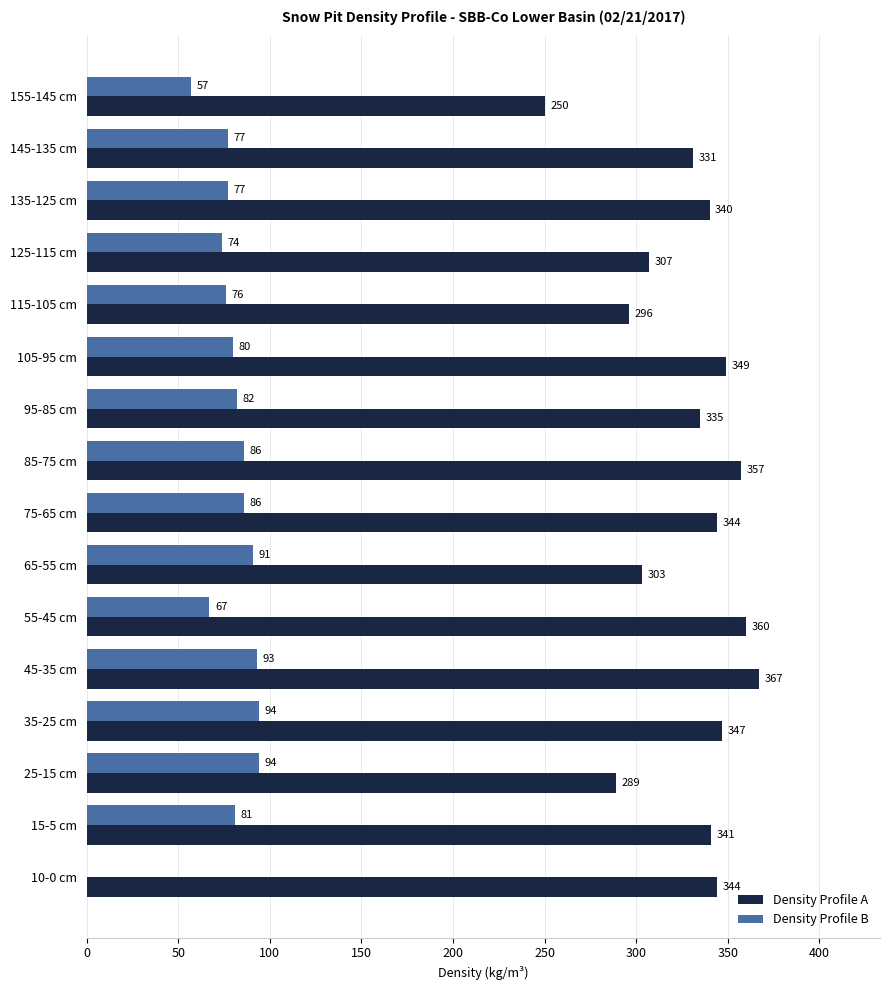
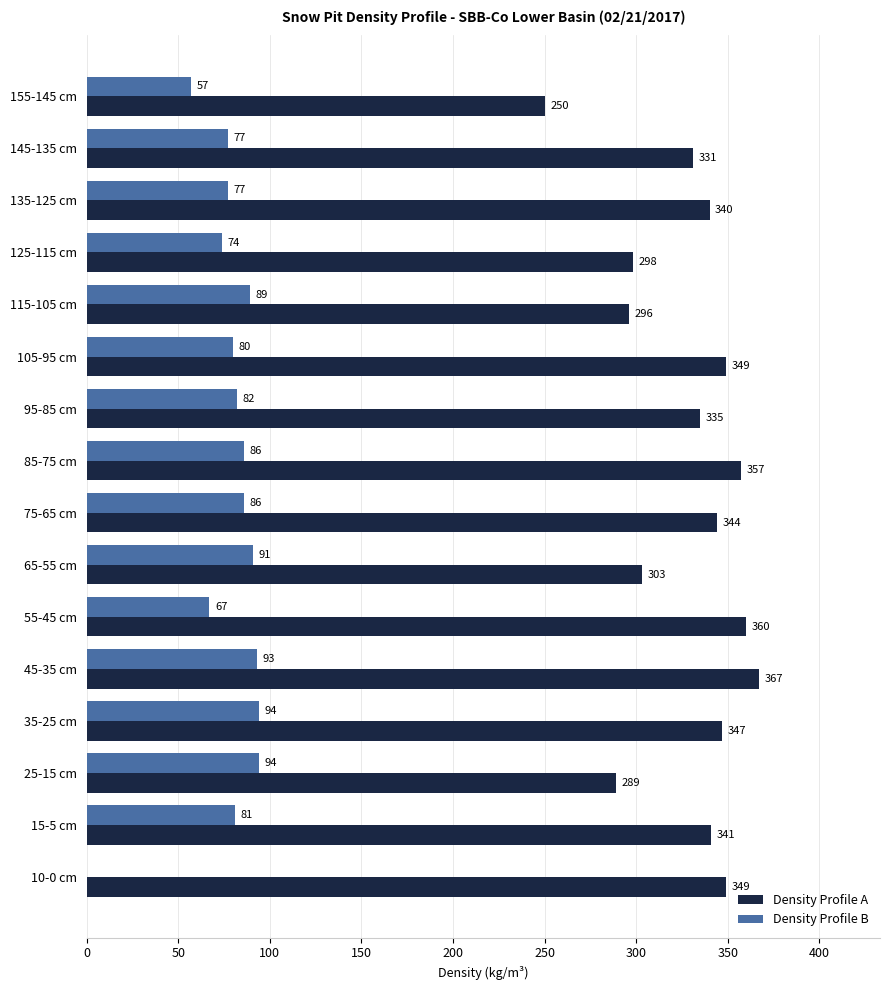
  {
    "Density Profile A": {
      "155-145 cm": 250,
      "145-135 cm": 331,
      "135-125 cm": 340,
-     "125-115 cm": 307,
+     "125-115 cm": 298,
      "115-105 cm": 296,
      "105-95 cm": 349,
      "95-85 cm": 335,
      "85-75 cm": 357,
      "75-65 cm": 344,
      "65-55 cm": 303,
      "55-45 cm": 360,
      "45-35 cm": 367,
      "35-25 cm": 347,
      "25-15 cm": 289,
      "15-5 cm": 341,
-     "10-0 cm": 344
+     "10-0 cm": 349
    },
    "Density Profile B": {
      "155-145 cm": 57,
      "145-135 cm": 77,
      "135-125 cm": 77,
      "125-115 cm": 74,
-     "115-105 cm": 76,
+     "115-105 cm": 89,
      "105-95 cm": 80,
      "95-85 cm": 82,
      "85-75 cm": 86,
      "75-65 cm": 86,
      "65-55 cm": 91,
      "55-45 cm": 67,
      "45-35 cm": 93,
      "35-25 cm": 94,
      "25-15 cm": 94,
      "15-5 cm": 81
    }
  }
